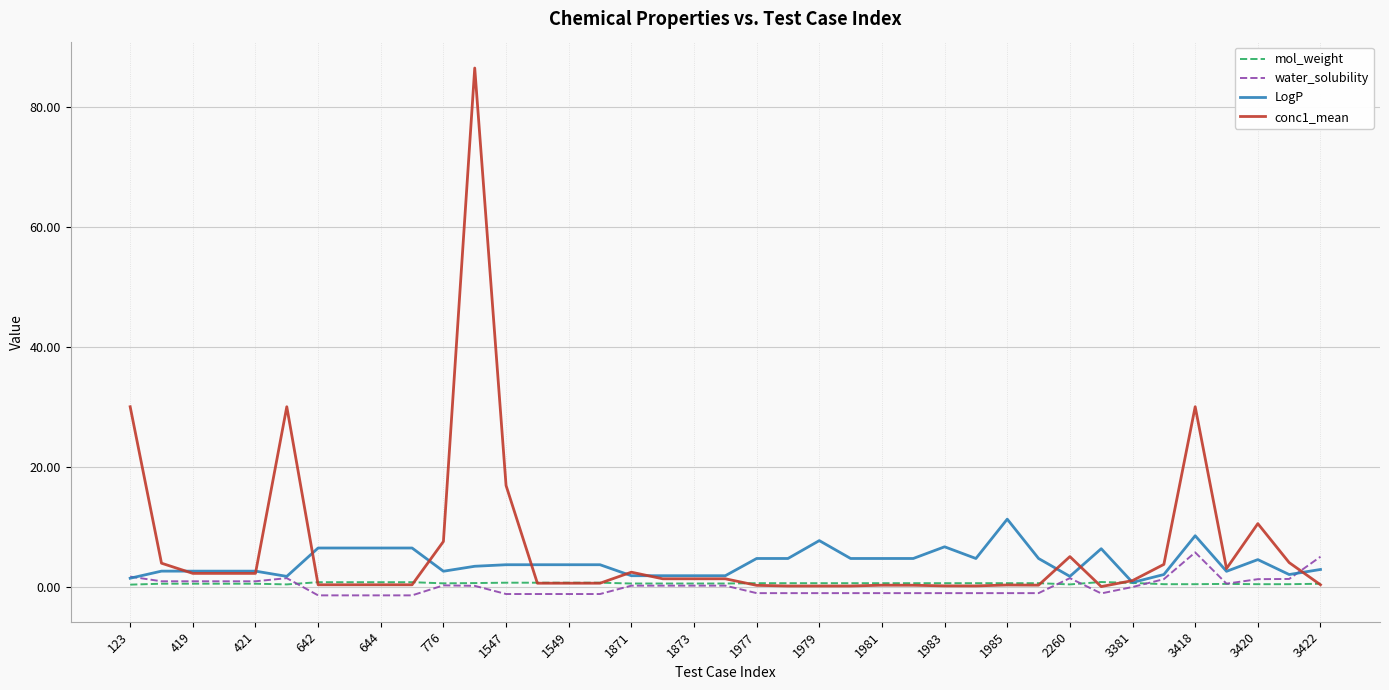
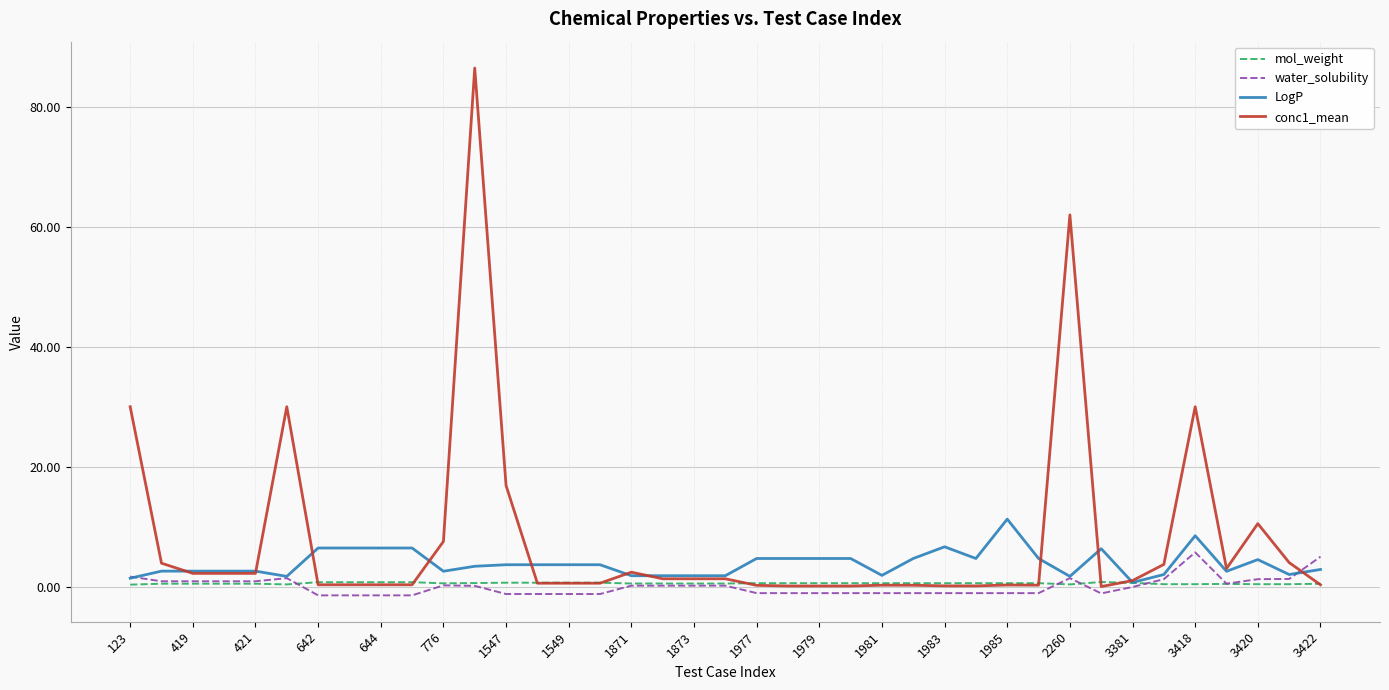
  {
    "mol_weight": {
      "123": 0,
      "642": 1,
      "644": 1,
      "1547": 1,
      "1979": 1,
      "1983": 1,
      "2260": 0,
      "3418": 0,
      "3420": 0
    },
    "water_solubility": {
      "642": -1,
      "644": -1,
      "1547": -1,
      "1549": -1,
      "1977": -1,
      "1979": -1,
      "1981": -1,
      "1983": -1,
      "1985": -1,
      "3381": 0,
      "3418": 6,
      "3420": 1,
      "3422": 5
    },
    "LogP": {
      "642": 6,
      "644": 6,
      "776": 3,
      "1547": 4,
      "1549": 4,
      "1871": 2,
      "1873": 2,
      "1977": 5,
-     "1979": 8,
-     "1981": 5,
+     "1979": 5,
+     "1981": 2,
      "1983": 7,
      "1985": 11,
      "3418": 8,
      "3420": 4,
      "3422": 3
    },
    "conc1_mean": {
      "123": 30,
      "642": 0,
      "644": 0,
      "776": 8,
      "1547": 17,
      "1871": 2,
      "1873": 1,
      "1979": 0,
      "1983": 0,
-     "2260": 5,
+     "2260": 62,
      "3418": 30,
      "3420": 11
    }
  }
